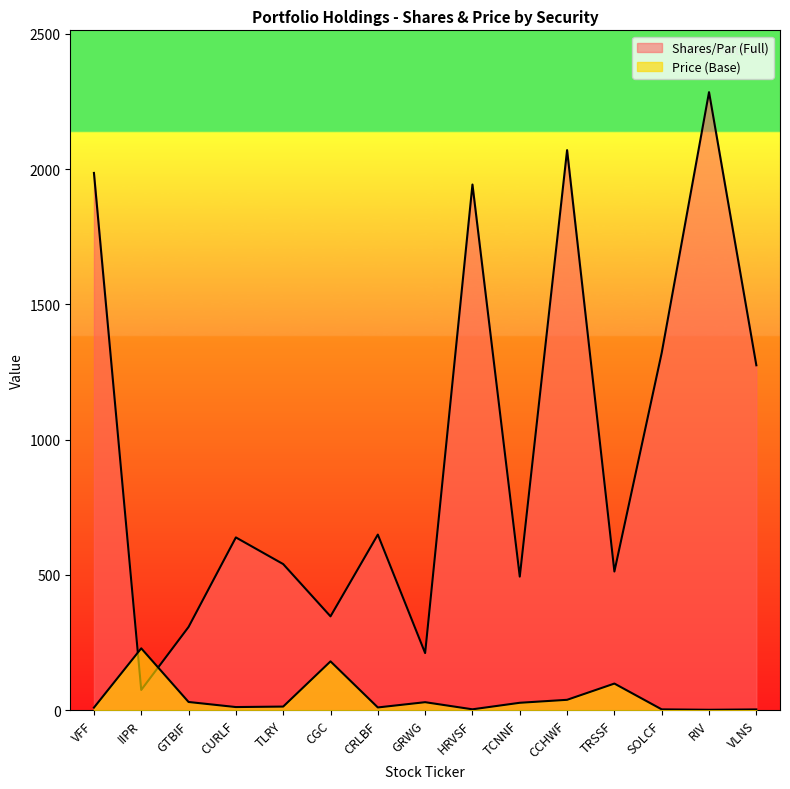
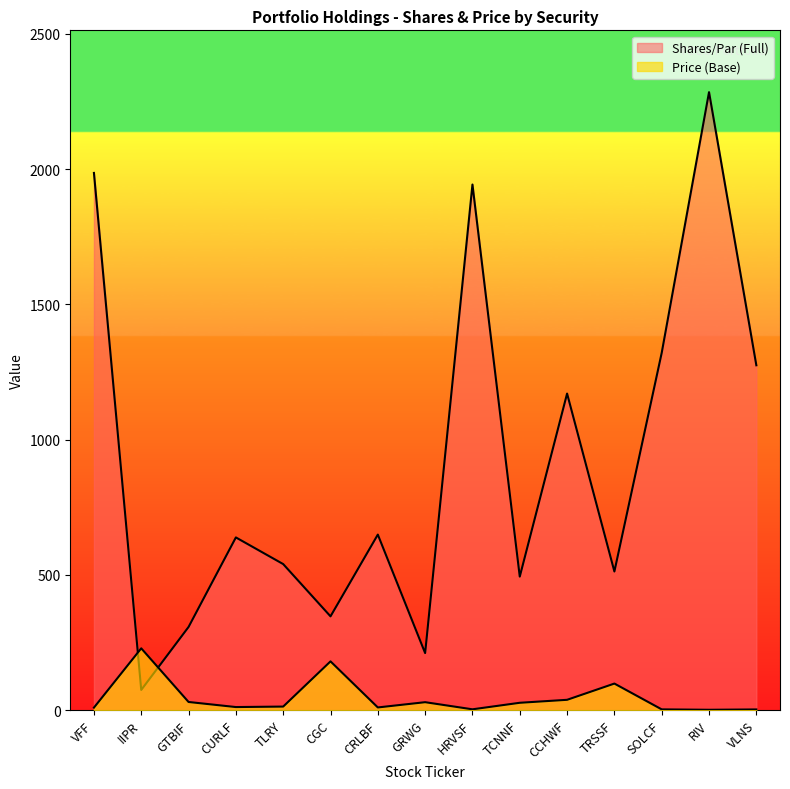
  {
    "Shares/Par (Full)": {
      "VFF": 1990,
      "IIPR": 70,
      "GTBIF": 310,
      "CURLF": 640,
      "TLRY": 540,
      "CGC": 350,
      "CRLBF": 650,
      "GRWG": 210,
      "HRVSF": 1940,
      "TCNNF": 490,
-     "CCHWF": 2070,
+     "CCHWF": 1170,
      "TRSSF": 510,
      "SOLCF": 1320,
      "RIV": 2280,
      "VLNS": 1270
    },
    "Price (Base)": {
      "VFF": 10,
      "IIPR": 230,
      "GTBIF": 30,
      "CURLF": 10,
      "TLRY": 10,
      "CGC": 180,
      "CRLBF": 10,
      "GRWG": 30,
      "HRVSF": 0,
      "TCNNF": 30,
      "CCHWF": 40,
      "TRSSF": 100,
      "SOLCF": 0,
      "RIV": 0,
      "VLNS": 0
    }
  }
